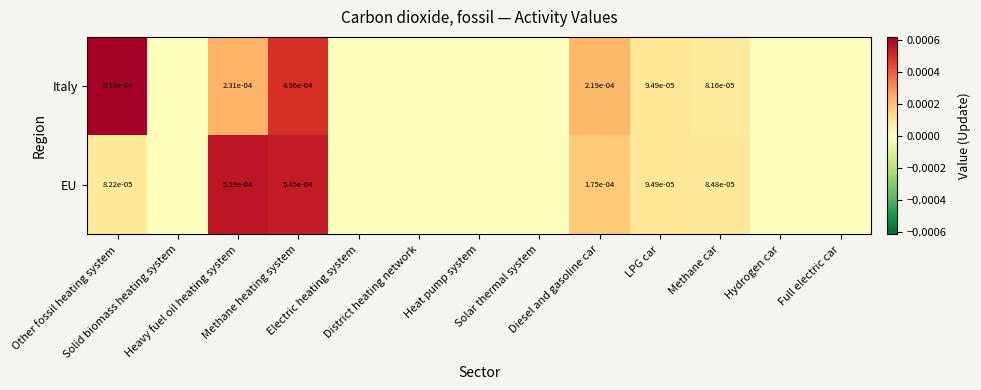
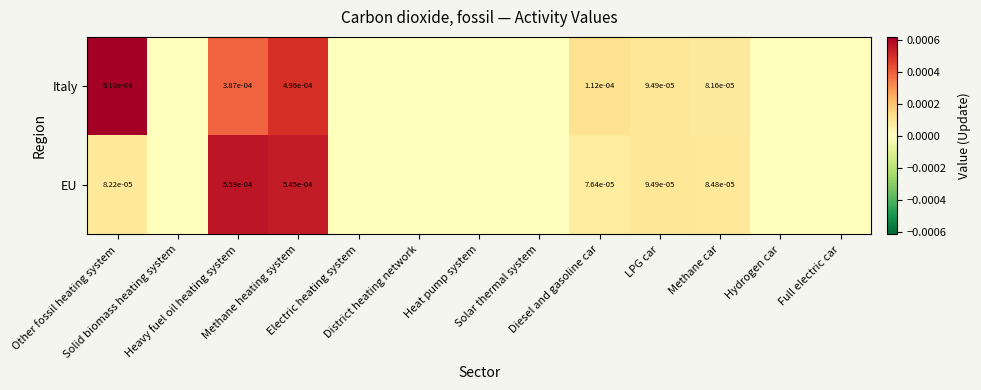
  {
    "Italy": {
      "Other fossil heating system": "6.18e-04",
-     "Heavy fuel oil heating system": "2.31e-04",
+     "Heavy fuel oil heating system": "3.87e-04",
      "Methane heating system": "4.96e-04",
-     "Diesel and gasoline car": "2.19e-04",
+     "Diesel and gasoline car": "1.12e-04",
      "LPG car": "9.49e-05",
      "Methane car": "8.16e-05"
    },
    "EU": {
      "Other fossil heating system": "8.22e-05",
      "Heavy fuel oil heating system": "5.59e-04",
      "Methane heating system": "5.45e-04",
-     "Diesel and gasoline car": "1.75e-04",
+     "Diesel and gasoline car": "7.64e-05",
      "LPG car": "9.49e-05",
      "Methane car": "8.48e-05"
    }
  }
